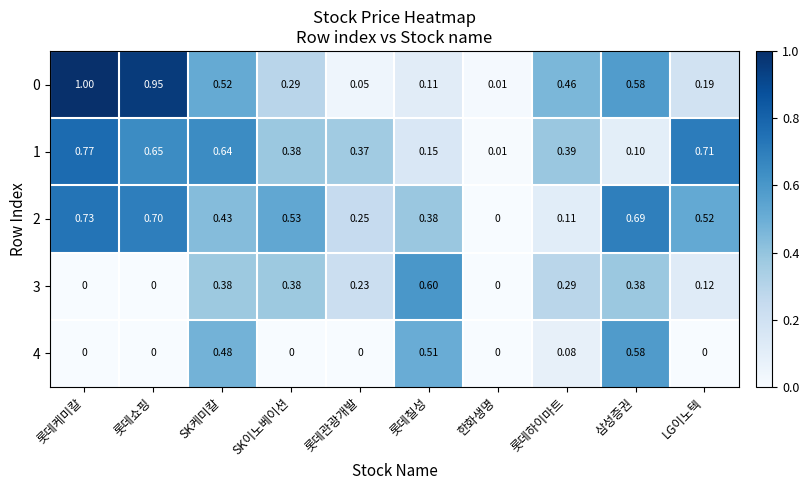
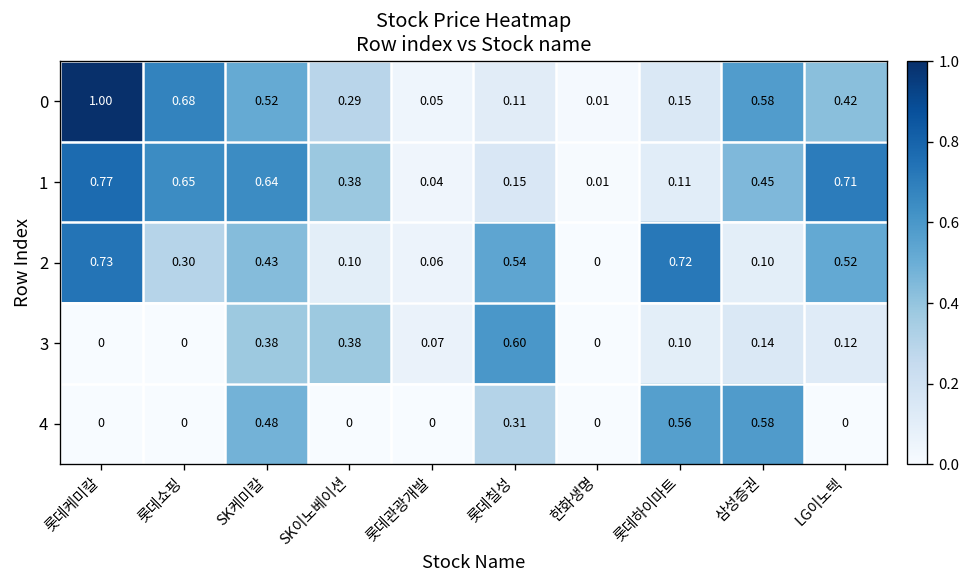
  {
    "0": {
      "롯데케미칼": 1.00,
-     "롯데쇼핑": 0.95,
+     "롯데쇼핑": 0.68,
      "SK케미칼": 0.52,
      "SK이노베이션": 0.29,
      "롯데관광개발": 0.05,
      "롯데칠성": 0.11,
      "한화생명": 0.01,
-     "롯데하이마트": 0.46,
+     "롯데하이마트": 0.15,
      "삼성증권": 0.58,
-     "LG이노텍": 0.19
+     "LG이노텍": 0.42
    },
    "1": {
      "롯데케미칼": 0.77,
      "롯데쇼핑": 0.65,
      "SK케미칼": 0.64,
      "SK이노베이션": 0.38,
-     "롯데관광개발": 0.37,
+     "롯데관광개발": 0.04,
      "롯데칠성": 0.15,
      "한화생명": 0.01,
-     "롯데하이마트": 0.39,
-     "삼성증권": 0.10,
+     "롯데하이마트": 0.11,
+     "삼성증권": 0.45,
      "LG이노텍": 0.71
    },
    "2": {
      "롯데케미칼": 0.73,
-     "롯데쇼핑": 0.70,
+     "롯데쇼핑": 0.30,
      "SK케미칼": 0.43,
-     "SK이노베이션": 0.53,
-     "롯데관광개발": 0.25,
-     "롯데칠성": 0.38,
+     "SK이노베이션": 0.10,
+     "롯데관광개발": 0.06,
+     "롯데칠성": 0.54,
      "한화생명": 0,
-     "롯데하이마트": 0.11,
-     "삼성증권": 0.69,
+     "롯데하이마트": 0.72,
+     "삼성증권": 0.10,
      "LG이노텍": 0.52
    },
    "3": {
      "롯데케미칼": 0,
      "롯데쇼핑": 0,
      "SK케미칼": 0.38,
      "SK이노베이션": 0.38,
-     "롯데관광개발": 0.23,
+     "롯데관광개발": 0.07,
      "롯데칠성": 0.60,
      "한화생명": 0,
-     "롯데하이마트": 0.29,
-     "삼성증권": 0.38,
+     "롯데하이마트": 0.10,
+     "삼성증권": 0.14,
      "LG이노텍": 0.12
    },
    "4": {
      "롯데케미칼": 0,
      "롯데쇼핑": 0,
      "SK케미칼": 0.48,
      "SK이노베이션": 0,
      "롯데관광개발": 0,
-     "롯데칠성": 0.51,
+     "롯데칠성": 0.31,
      "한화생명": 0,
-     "롯데하이마트": 0.08,
+     "롯데하이마트": 0.56,
      "삼성증권": 0.58,
      "LG이노텍": 0
    }
  }
